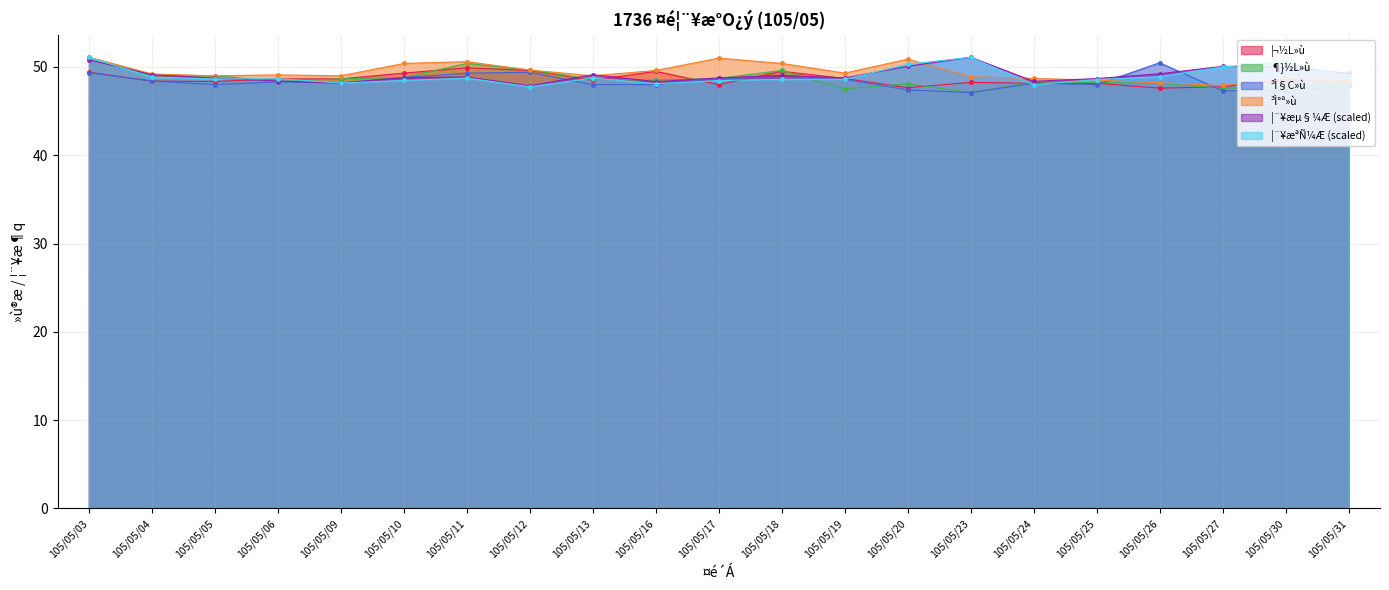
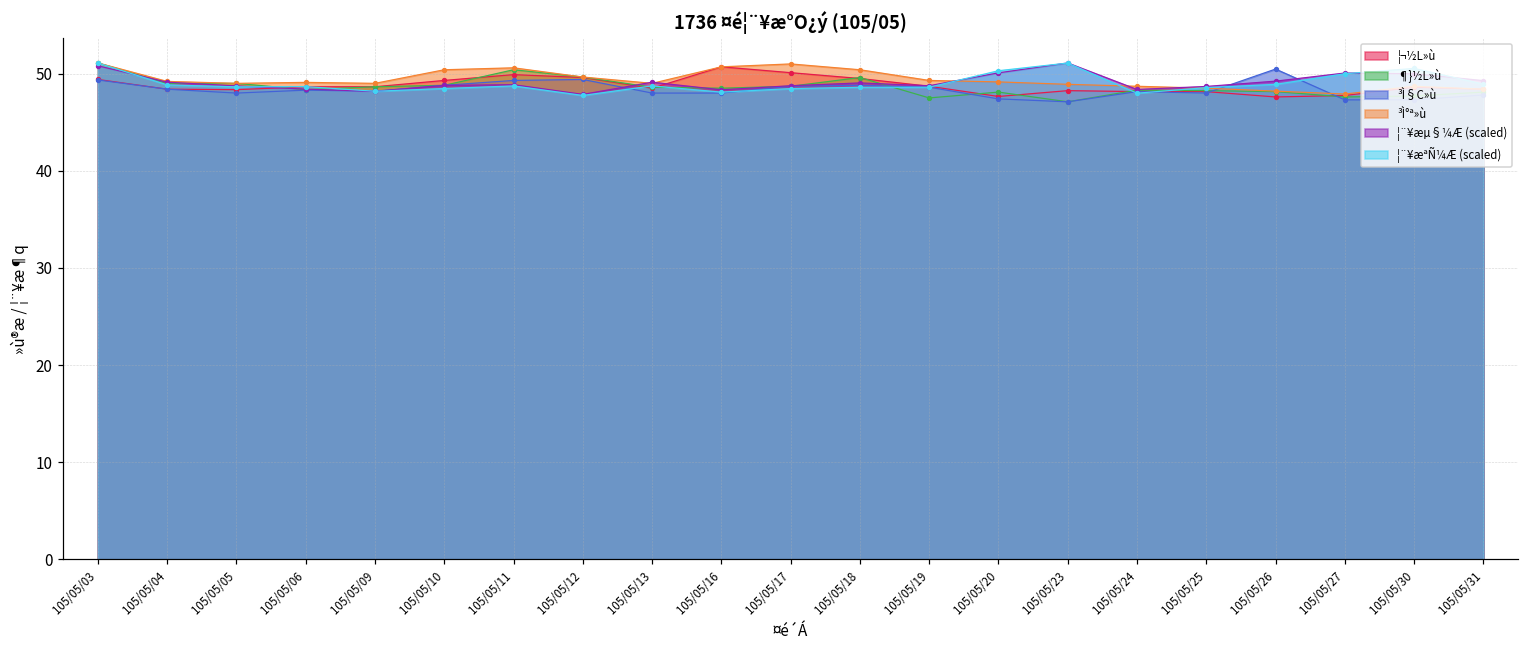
  {
    "¦¬½L»ù": {
      "105/05/05": 48,
      "105/05/10": 49,
      "105/05/11": 50,
-     "105/05/16": 50,
-     "105/05/17": 48,
+     "105/05/16": 51,
+     "105/05/17": 50,
      "105/05/23": 48,
      "105/05/26": 48
    },
    "¶}½L»ù": {
      "105/05/19": 48,
      "105/05/20": 48
    },
    "³Ì§C»ù": {
      "105/05/05": 48,
      "105/05/11": 49,
      "105/05/13": 48,
      "105/05/26": 50,
      "105/05/27": 47
    },
    "³Ì°ª»ù": {
      "105/05/06": 49,
      "105/05/09": 49,
      "105/05/10": 50,
-     "105/05/16": 50,
+     "105/05/16": 51,
      "105/05/17": 51,
      "105/05/18": 50,
      "105/05/19": 49,
-     "105/05/20": 51,
+     "105/05/20": 49,
      "105/05/23": 49,
      "105/05/24": 49
    },
    "¦¨¥æµ§¼Æ (scaled)": {
      "105/05/03": 51,
      "105/05/26": 49
    },
    "¦¨¥æªÑ¼Æ (scaled)": {
      "105/05/10": 48,
      "105/05/26": 49
    }
  }
